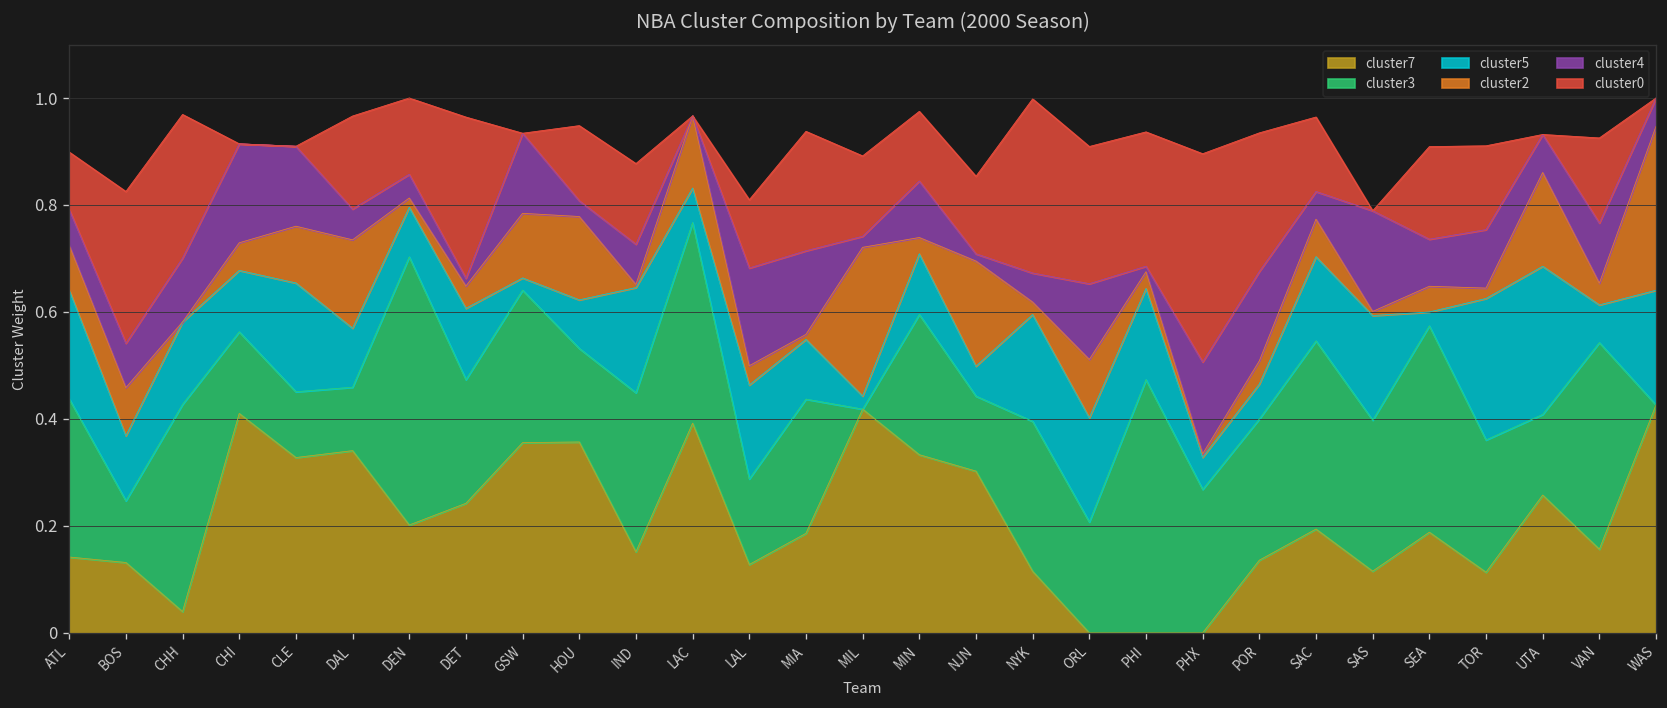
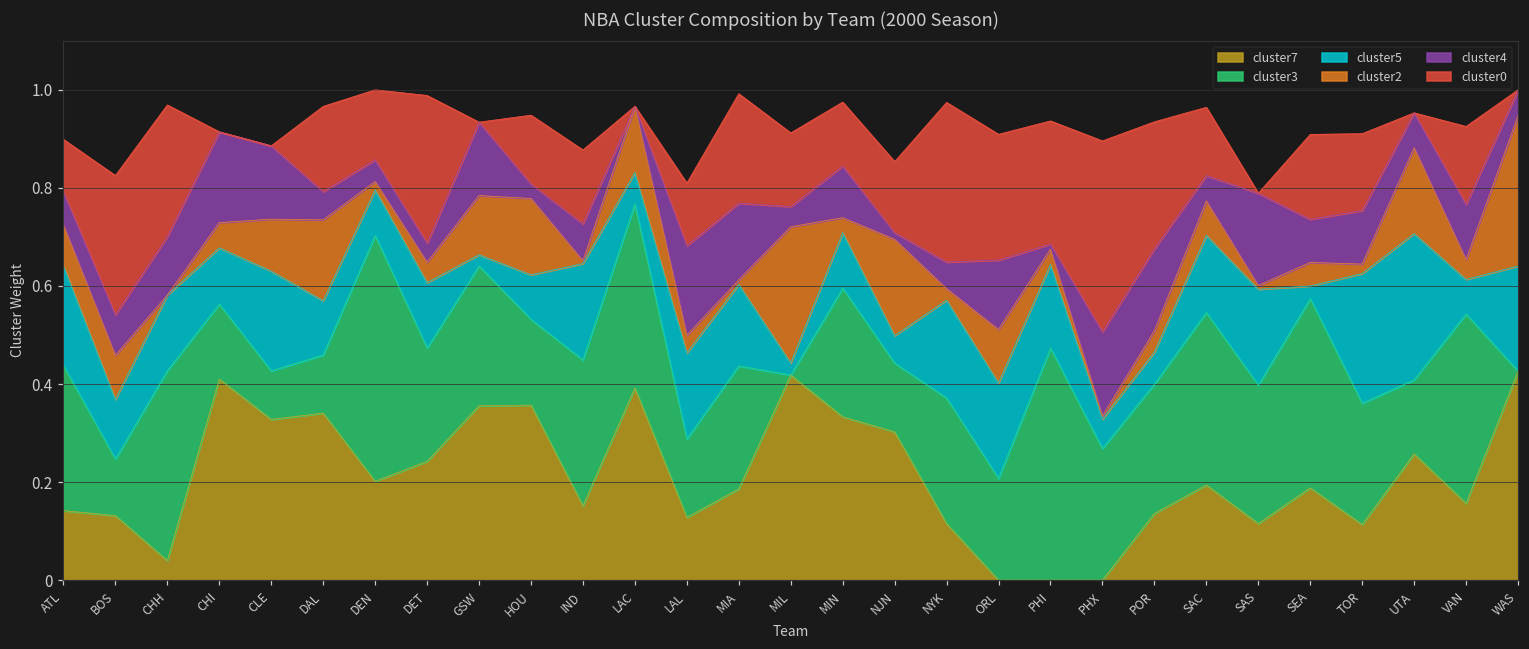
  {
    "cluster3": {
      "ATL": 0.30,
      "BOS": 0.12,
      "CHH": 0.39,
      "CHI": 0.15,
-     "CLE": 0.12,
+     "CLE": 0.10,
      "DAL": 0.12,
      "DEN": 0.50,
      "DET": 0.23,
      "GSW": 0.29,
      "HOU": 0.18,
      "IND": 0.30,
      "LAC": 0.38,
      "LAL": 0.16,
      "MIA": 0.25,
      "MIN": 0.26,
      "NJN": 0.14,
-     "NYK": 0.28,
+     "NYK": 0.26,
      "ORL": 0.21,
      "PHI": 0.47,
      "PHX": 0.27,
      "POR": 0.26,
      "SAC": 0.35,
      "SAS": 0.28,
      "SEA": 0.39,
      "TOR": 0.25,
      "UTA": 0.15,
      "VAN": 0.39
    },
    "cluster5": {
      "ATL": 0.20,
      "BOS": 0.12,
      "CHI": 0.11,
      "CLE": 0.20,
      "DAL": 0.11,
      "DEN": 0.09,
      "DET": 0.13,
      "GSW": 0.02,
      "HOU": 0.09,
      "LAC": 0.06,
      "LAL": 0.18,
-     "MIA": 0.11,
+     "MIA": 0.17,
      "MIL": 0.02,
      "MIN": 0.11,
      "NJN": 0.06,
      "NYK": 0.20,
      "ORL": 0.19,
      "PHI": 0.17,
      "PHX": 0.06,
      "POR": 0.07,
      "SAC": 0.16,
      "SAS": 0.20,
      "SEA": 0.03,
      "TOR": 0.26,
-     "UTA": 0.28,
+     "UTA": 0.30,
      "VAN": 0.07,
      "WAS": 0.21
    },
    "cluster4": {
      "ATL": 0.07,
      "BOS": 0.08,
      "CHH": 0.12,
      "DAL": 0.06,
      "DEN": 0.04,
-     "DET": 0.01,
+     "DET": 0.04,
      "HOU": 0.03,
      "IND": 0.08,
      "LAL": 0.18,
      "MIA": 0.16,
-     "MIL": 0.02,
+     "MIL": 0.04,
      "MIN": 0.11,
      "NJN": 0.01,
      "NYK": 0.05,
      "ORL": 0.14,
      "PHI": 0.01,
      "PHX": 0.17,
      "POR": 0.17,
      "SAC": 0.05,
      "SEA": 0.09,
      "TOR": 0.11,
      "VAN": 0.11
    }
  }
